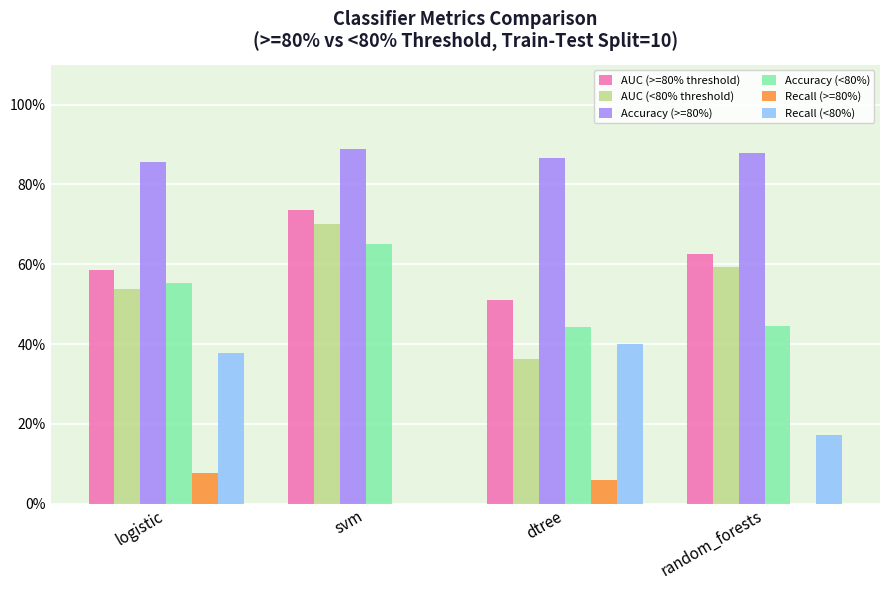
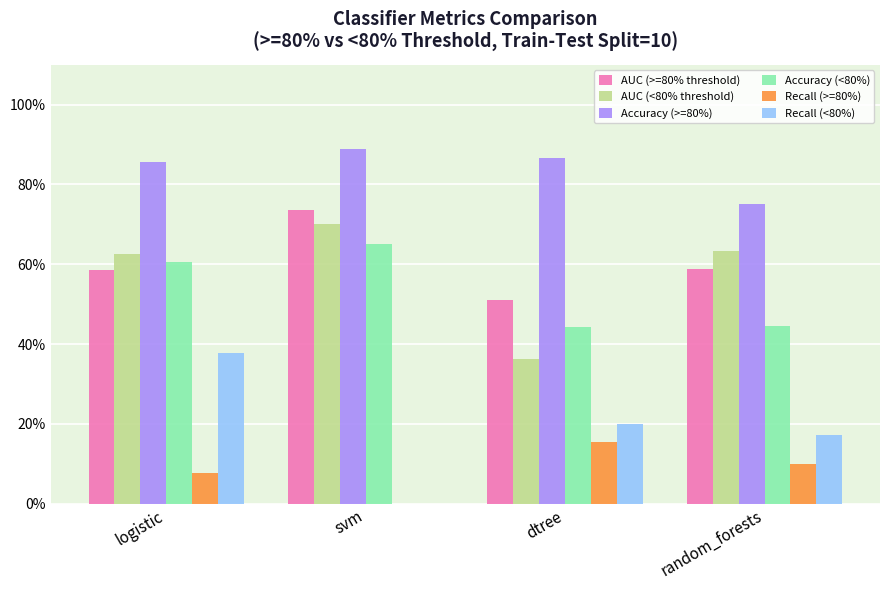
  {
    "AUC (>=80% threshold)": {
      "logistic": "59%",
      "svm": "74%",
      "dtree": "51%",
-     "random_forests": "63%"
+     "random_forests": "59%"
    },
    "AUC (<80% threshold)": {
-     "logistic": "54%",
+     "logistic": "63%",
      "svm": "70%",
      "dtree": "36%",
-     "random_forests": "59%"
+     "random_forests": "63%"
    },
    "Accuracy (>=80%)": {
      "logistic": "86%",
      "svm": "89%",
      "dtree": "87%",
-     "random_forests": "88%"
+     "random_forests": "75%"
    },
    "Accuracy (<80%)": {
-     "logistic": "55%",
+     "logistic": "60%",
      "svm": "65%",
      "dtree": "44%",
      "random_forests": "44%"
    },
    "Recall (>=80%)": {
      "logistic": "8%",
      "svm": "0%",
-     "dtree": "6%",
-     "random_forests": "0%"
+     "dtree": "15%",
+     "random_forests": "10%"
    },
    "Recall (<80%)": {
      "logistic": "38%",
      "svm": "0%",
-     "dtree": "40%",
+     "dtree": "20%",
      "random_forests": "17%"
    }
  }
